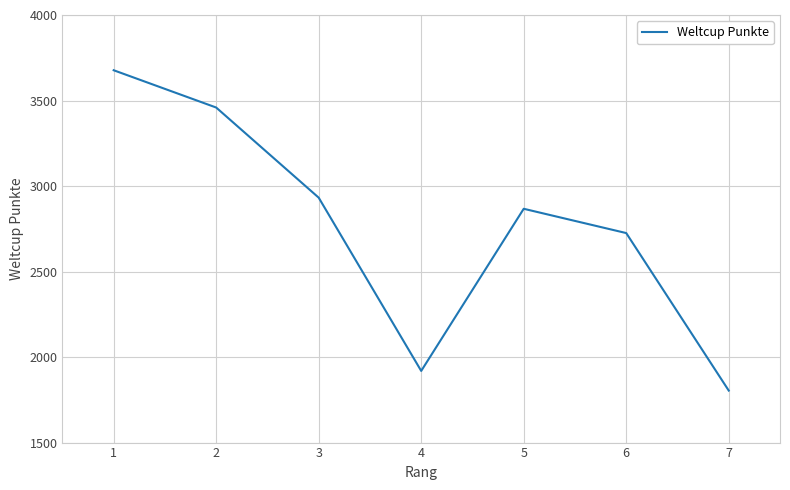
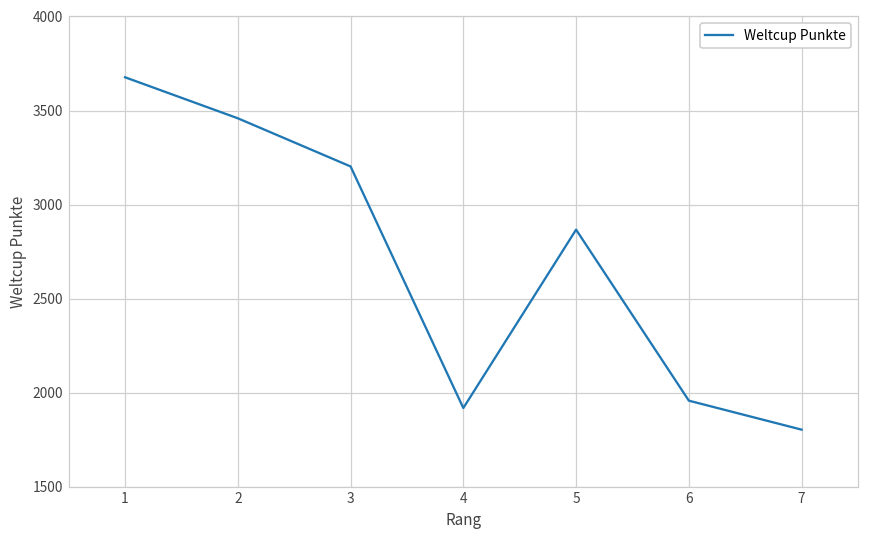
  {
    "1": 3680,
    "2": 3460,
-   "3": 2930,
+   "3": 3200,
    "4": 1920,
    "5": 2870,
-   "6": 2730,
+   "6": 1960,
    "7": 1800
  }
